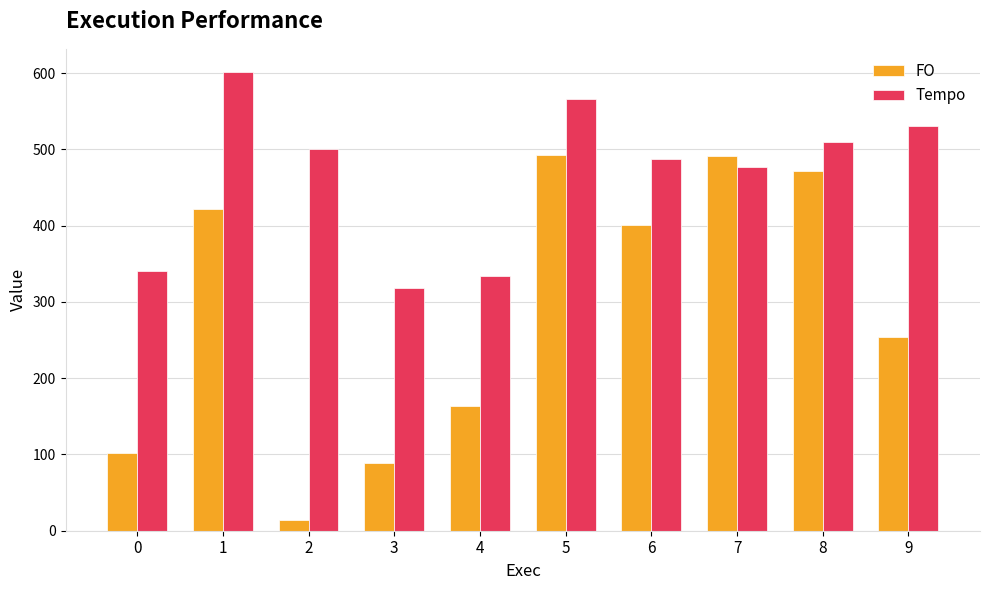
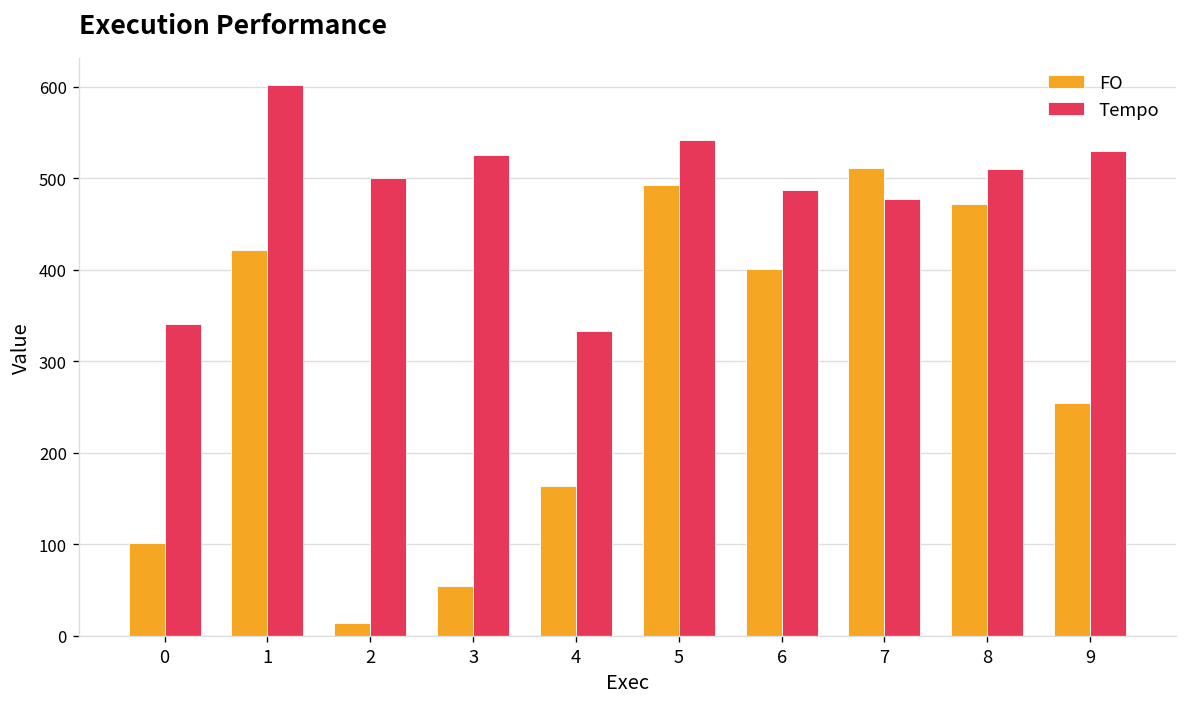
  {
    "FO": {
      "0": 100,
      "1": 420,
      "2": 10,
-     "3": 90,
+     "3": 50,
      "4": 160,
      "5": 490,
      "6": 400,
-     "7": 490,
+     "7": 510,
      "8": 470,
      "9": 250
    },
    "Tempo": {
      "0": 340,
      "1": 600,
      "2": 500,
-     "3": 320,
+     "3": 520,
      "4": 330,
-     "5": 570,
+     "5": 540,
      "6": 490,
      "7": 480,
      "8": 510,
      "9": 530
    }
  }
